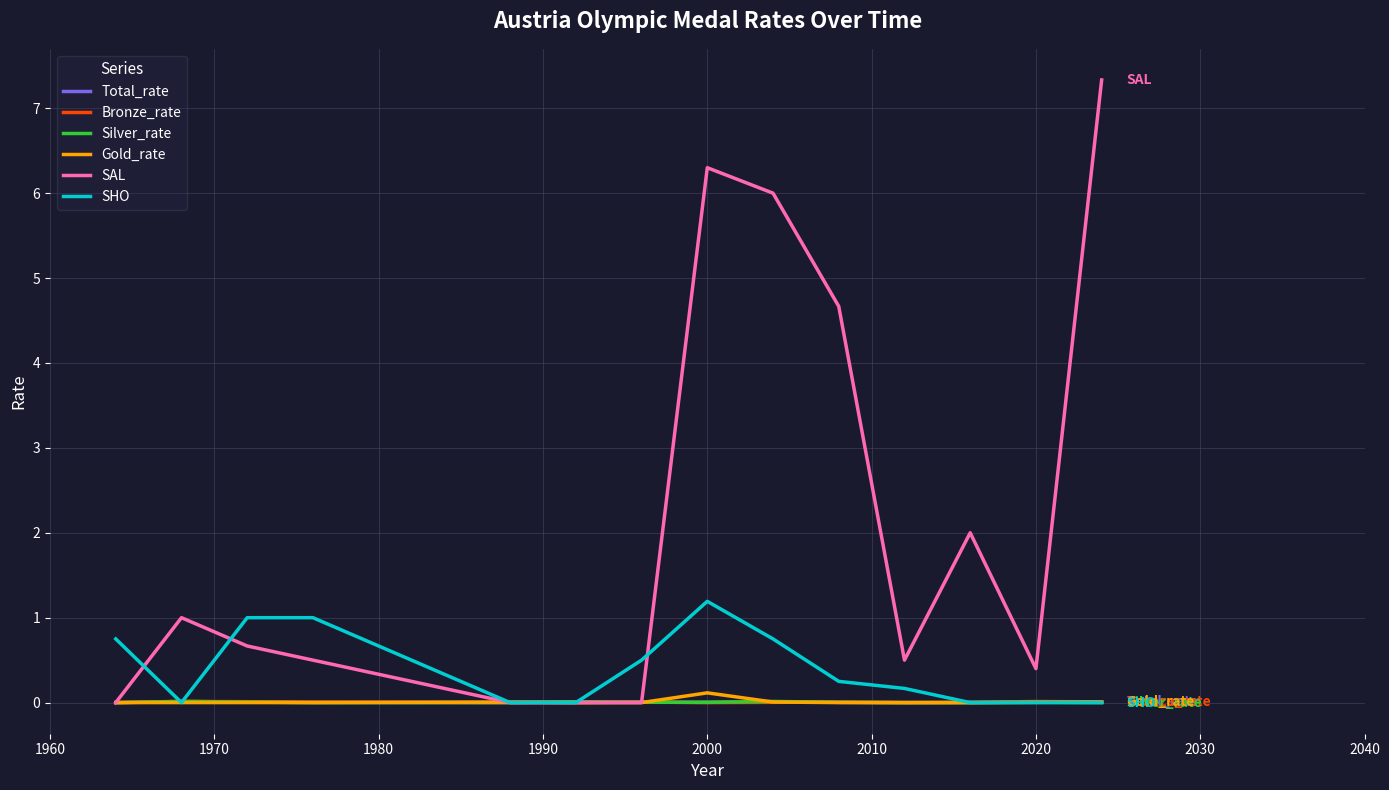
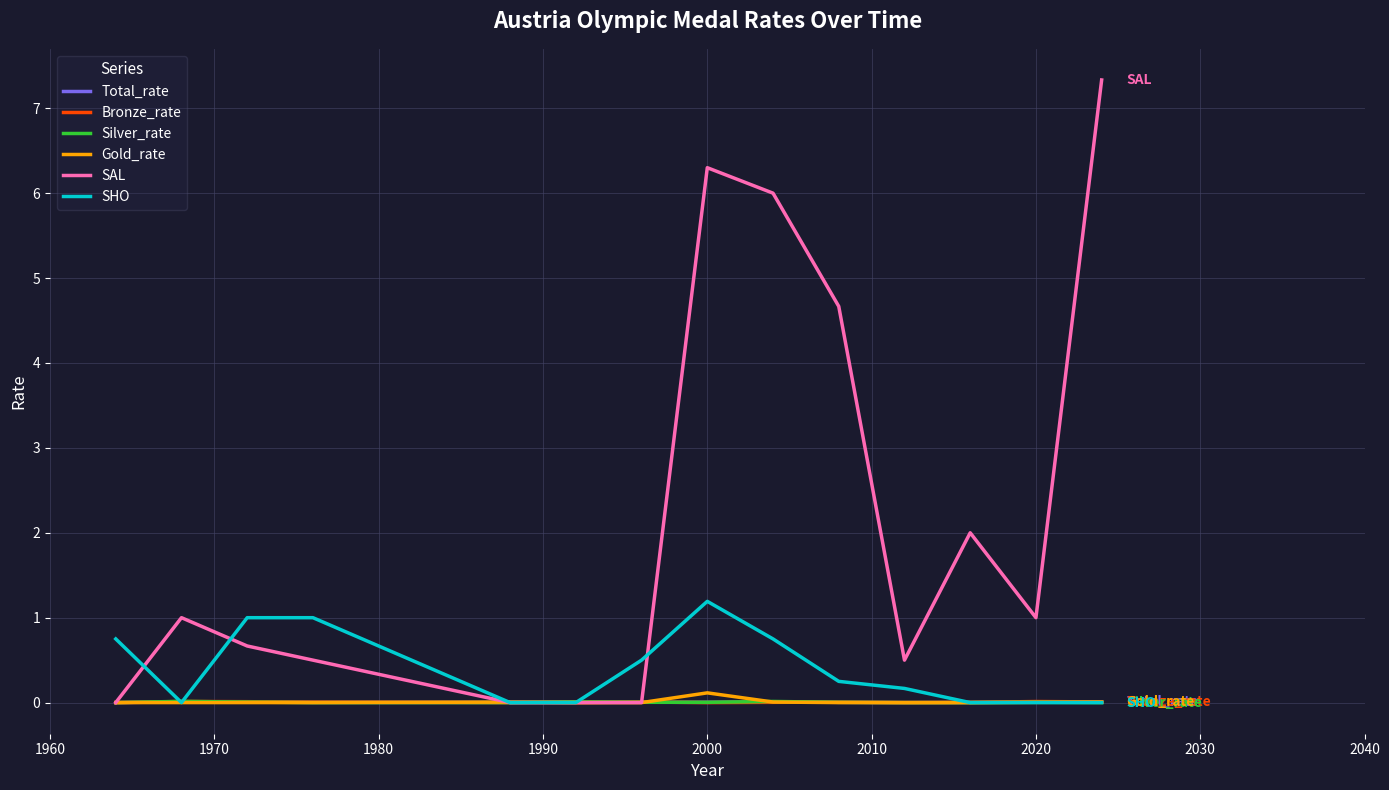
  {
    "Gold_rate": {
      "2000": 0.1
    },
    "SAL": {
      "2000": 6.3,
-     "2020": 0.4
+     "2020": 1.0
    },
    "SHO": {
      "2000": 1.2
    }
  }
